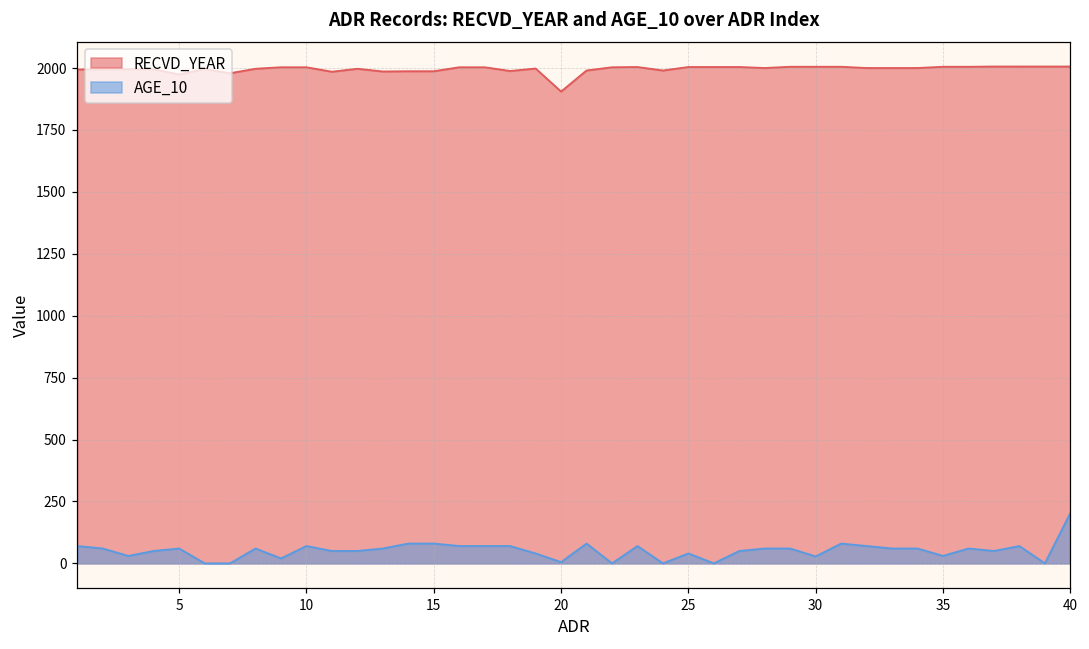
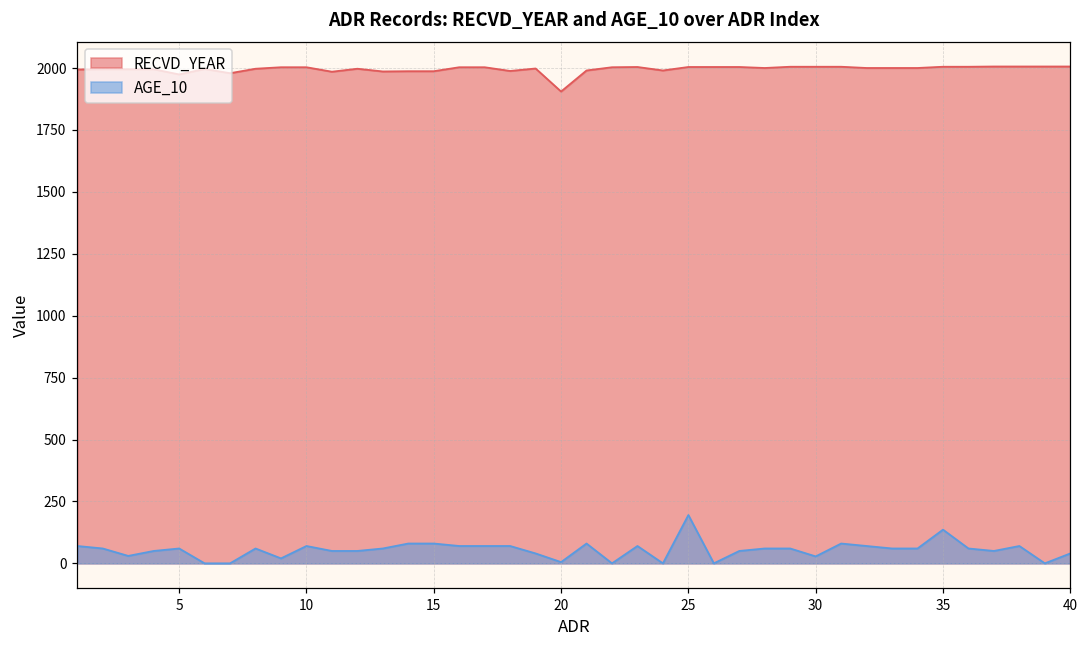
  {
    "RECVD_YEAR": {
      "10": 2000,
      "15": 1990,
      "20": 1910,
      "25": 2000,
      "30": 2010,
      "35": 2010,
      "40": 2010
    },
    "AGE_10": {
      "5": 60,
      "10": 70,
      "15": 80,
      "20": 10,
-     "25": 40,
+     "25": 200,
      "30": 30,
-     "35": 30,
-     "40": 200
+     "35": 140,
+     "40": 40
    }
  }
